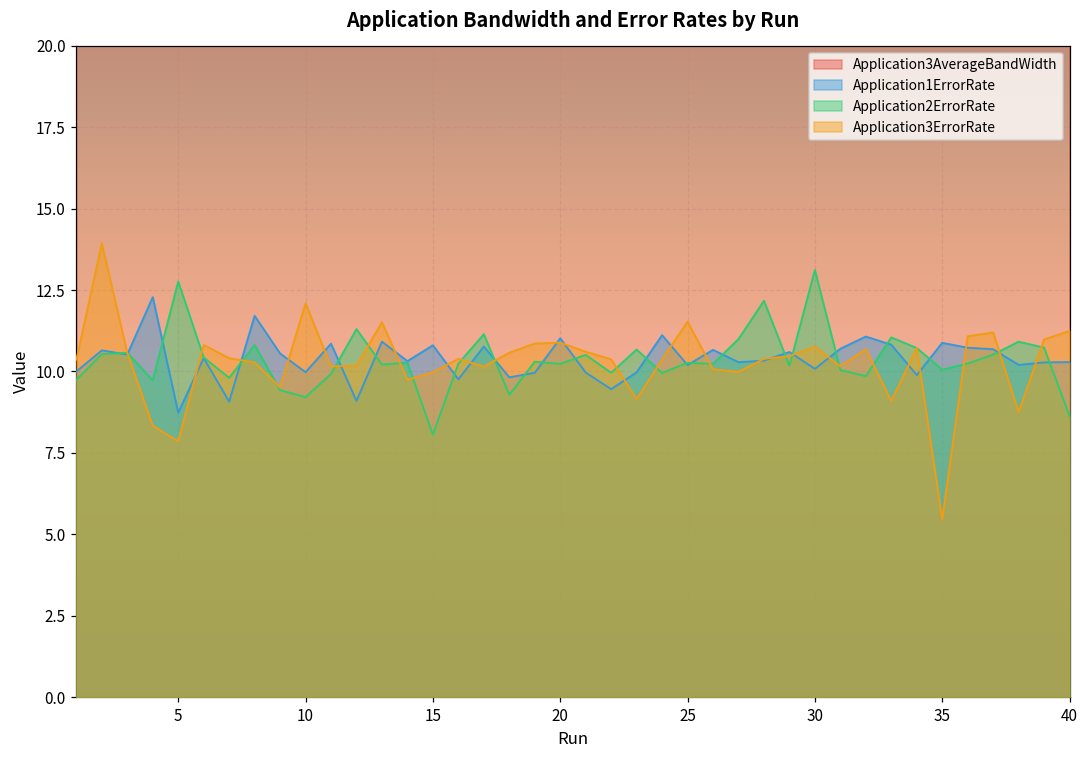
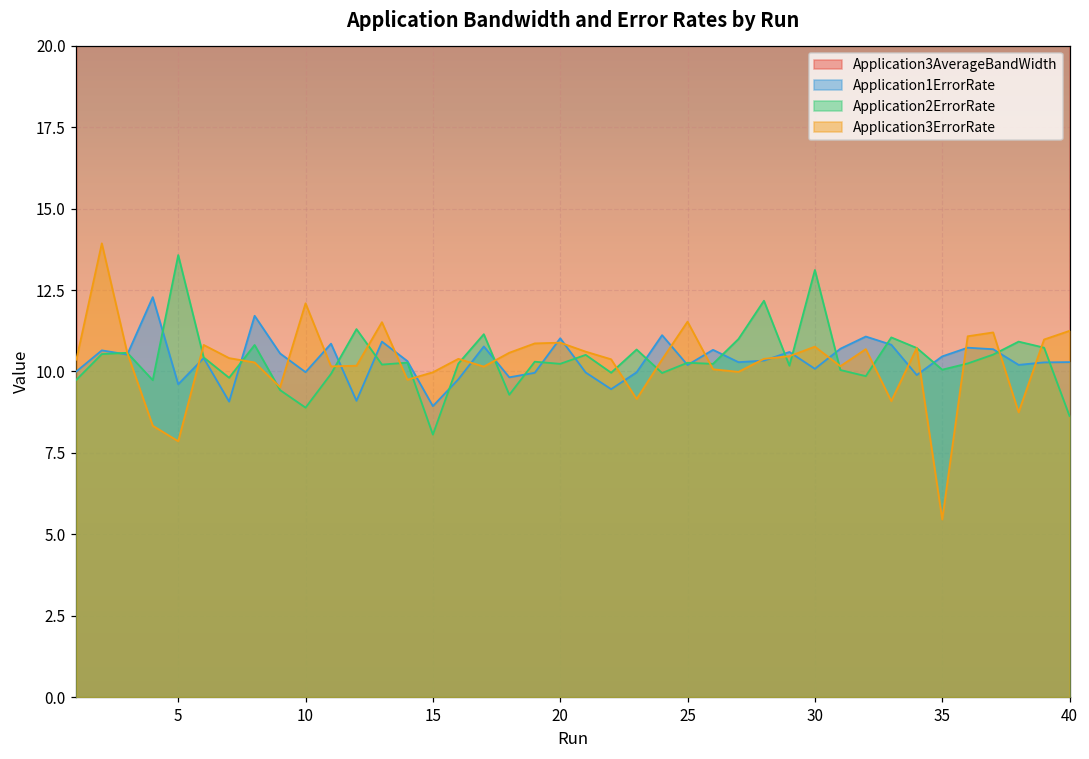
  {
    "Application1ErrorRate": {
-     "5": 8.7,
+     "5": 9.6,
      "10": 10.0,
-     "15": 10.8,
+     "15": 8.9,
      "20": 11.0,
      "30": 10.1,
-     "35": 10.9,
+     "35": 10.5,
      "40": 10.3
    },
    "Application2ErrorRate": {
-     "5": 12.8,
-     "10": 9.2,
+     "5": 13.6,
+     "10": 8.9,
      "15": 8.1,
      "20": 10.2,
      "30": 13.1,
      "35": 10.1,
      "40": 8.6
    },
    "Application3ErrorRate": {
      "5": 7.9,
      "10": 12.1,
      "15": 10.0,
      "20": 10.9,
      "25": 11.5,
      "30": 10.8,
      "35": 5.5,
      "40": 11.2
    }
  }
